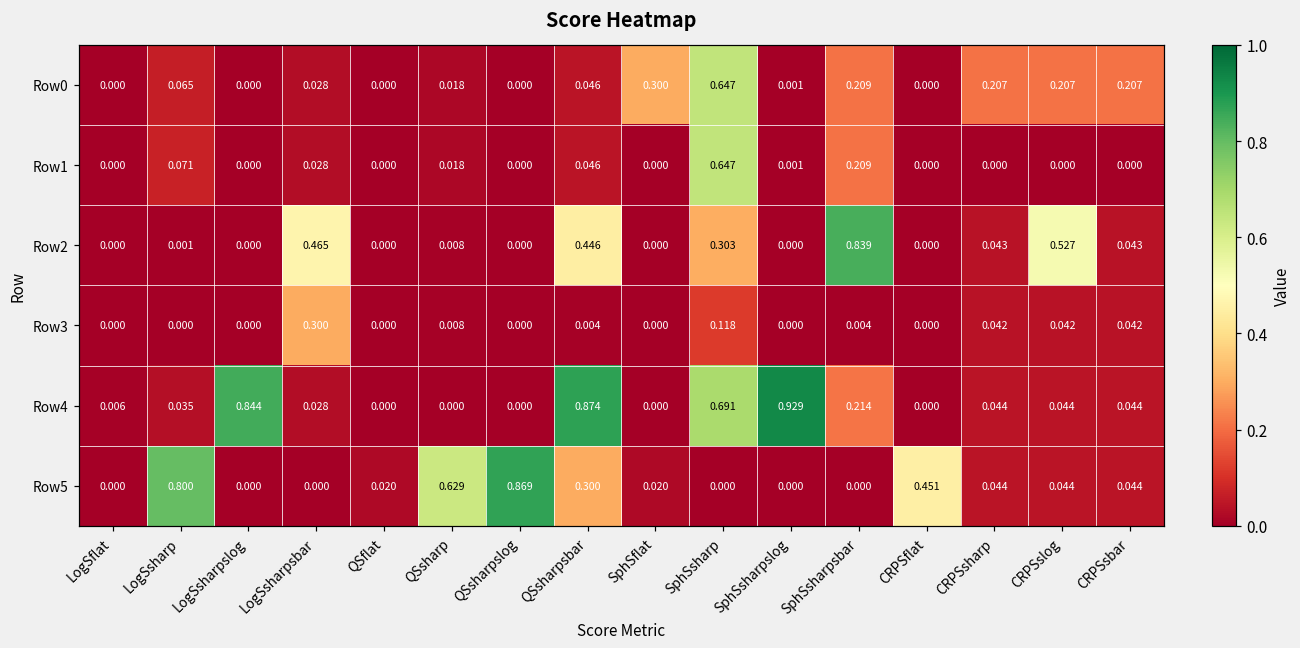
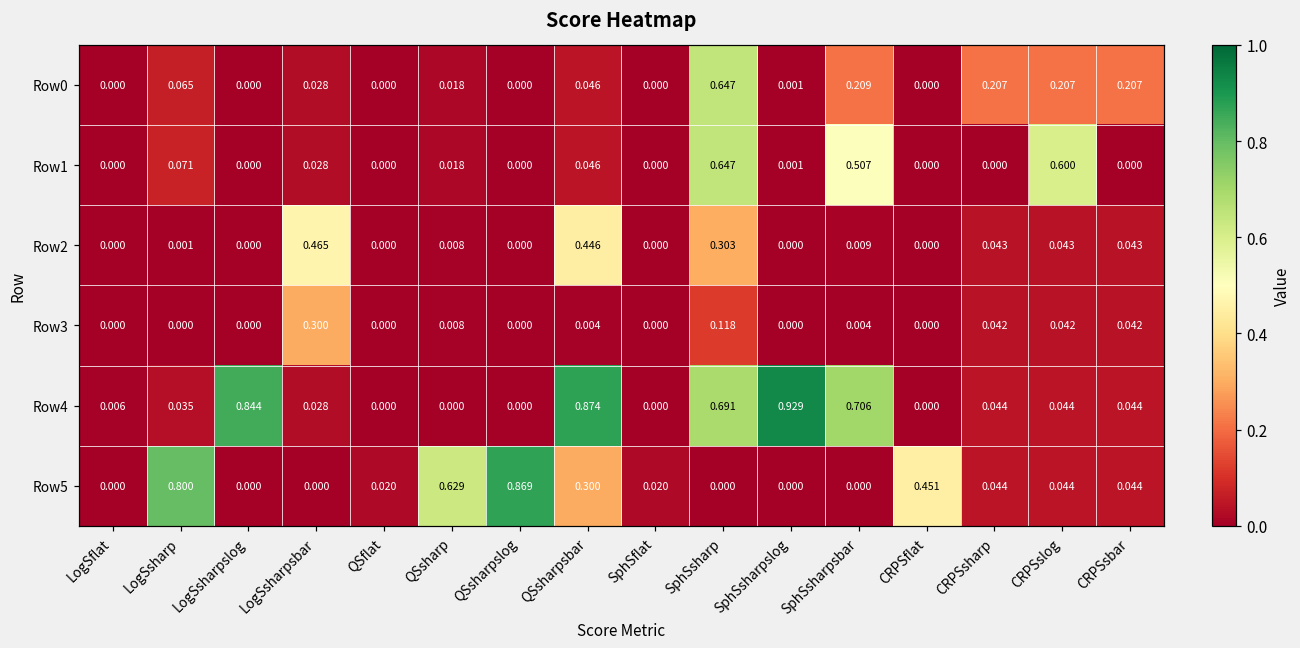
  {
    "Row0": {
      "LogSflat": 0.000,
      "LogSsharp": 0.065,
      "LogSsharpslog": 0.000,
      "LogSsharpsbar": 0.028,
      "QSflat": 0.000,
      "QSsharp": 0.018,
      "QSsharpslog": 0.000,
      "QSsharpsbar": 0.046,
-     "SphSflat": 0.300,
+     "SphSflat": 0.000,
      "SphSsharp": 0.647,
      "SphSsharpslog": 0.001,
      "SphSsharpsbar": 0.209,
      "CRPSflat": 0.000,
      "CRPSsharp": 0.207,
      "CRPSslog": 0.207,
      "CRPSsbar": 0.207
    },
    "Row1": {
      "LogSflat": 0.000,
      "LogSsharp": 0.071,
      "LogSsharpslog": 0.000,
      "LogSsharpsbar": 0.028,
      "QSflat": 0.000,
      "QSsharp": 0.018,
      "QSsharpslog": 0.000,
      "QSsharpsbar": 0.046,
      "SphSflat": 0.000,
      "SphSsharp": 0.647,
      "SphSsharpslog": 0.001,
-     "SphSsharpsbar": 0.209,
+     "SphSsharpsbar": 0.507,
      "CRPSflat": 0.000,
      "CRPSsharp": 0.000,
-     "CRPSslog": 0.000,
+     "CRPSslog": 0.600,
      "CRPSsbar": 0.000
    },
    "Row2": {
      "LogSflat": 0.000,
      "LogSsharp": 0.001,
      "LogSsharpslog": 0.000,
      "LogSsharpsbar": 0.465,
      "QSflat": 0.000,
      "QSsharp": 0.008,
      "QSsharpslog": 0.000,
      "QSsharpsbar": 0.446,
      "SphSflat": 0.000,
      "SphSsharp": 0.303,
      "SphSsharpslog": 0.000,
-     "SphSsharpsbar": 0.839,
+     "SphSsharpsbar": 0.009,
      "CRPSflat": 0.000,
      "CRPSsharp": 0.043,
-     "CRPSslog": 0.527,
+     "CRPSslog": 0.043,
      "CRPSsbar": 0.043
    },
    "Row3": {
      "LogSflat": 0.000,
      "LogSsharp": 0.000,
      "LogSsharpslog": 0.000,
      "LogSsharpsbar": 0.300,
      "QSflat": 0.000,
      "QSsharp": 0.008,
      "QSsharpslog": 0.000,
      "QSsharpsbar": 0.004,
      "SphSflat": 0.000,
      "SphSsharp": 0.118,
      "SphSsharpslog": 0.000,
      "SphSsharpsbar": 0.004,
      "CRPSflat": 0.000,
      "CRPSsharp": 0.042,
      "CRPSslog": 0.042,
      "CRPSsbar": 0.042
    },
    "Row4": {
      "LogSflat": 0.006,
      "LogSsharp": 0.035,
      "LogSsharpslog": 0.844,
      "LogSsharpsbar": 0.028,
      "QSflat": 0.000,
      "QSsharp": 0.000,
      "QSsharpslog": 0.000,
      "QSsharpsbar": 0.874,
      "SphSflat": 0.000,
      "SphSsharp": 0.691,
      "SphSsharpslog": 0.929,
-     "SphSsharpsbar": 0.214,
+     "SphSsharpsbar": 0.706,
      "CRPSflat": 0.000,
      "CRPSsharp": 0.044,
      "CRPSslog": 0.044,
      "CRPSsbar": 0.044
    },
    "Row5": {
      "LogSflat": 0.000,
      "LogSsharp": 0.800,
      "LogSsharpslog": 0.000,
      "LogSsharpsbar": 0.000,
      "QSflat": 0.020,
      "QSsharp": 0.629,
      "QSsharpslog": 0.869,
      "QSsharpsbar": 0.300,
      "SphSflat": 0.020,
      "SphSsharp": 0.000,
      "SphSsharpslog": 0.000,
      "SphSsharpsbar": 0.000,
      "CRPSflat": 0.451,
      "CRPSsharp": 0.044,
      "CRPSslog": 0.044,
      "CRPSsbar": 0.044
    }
  }
